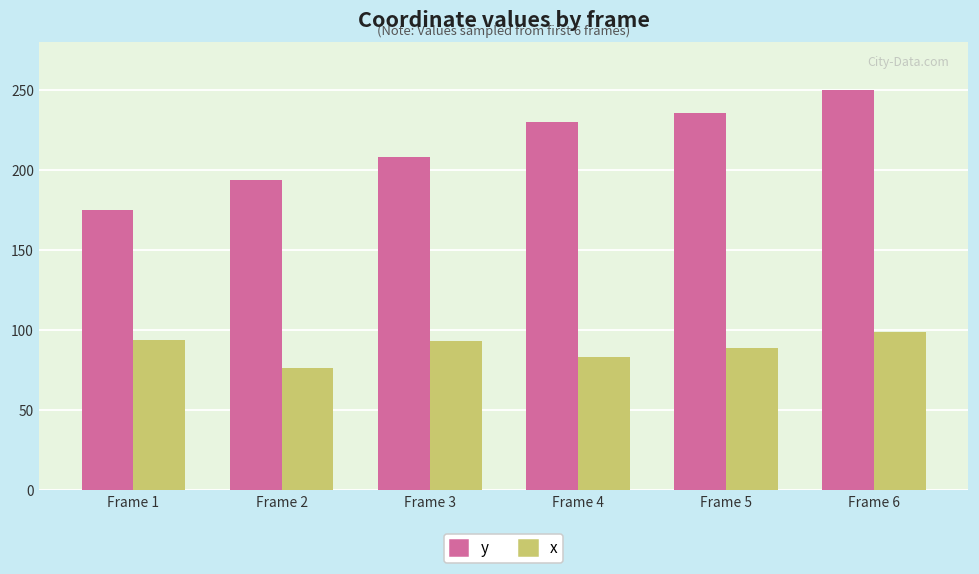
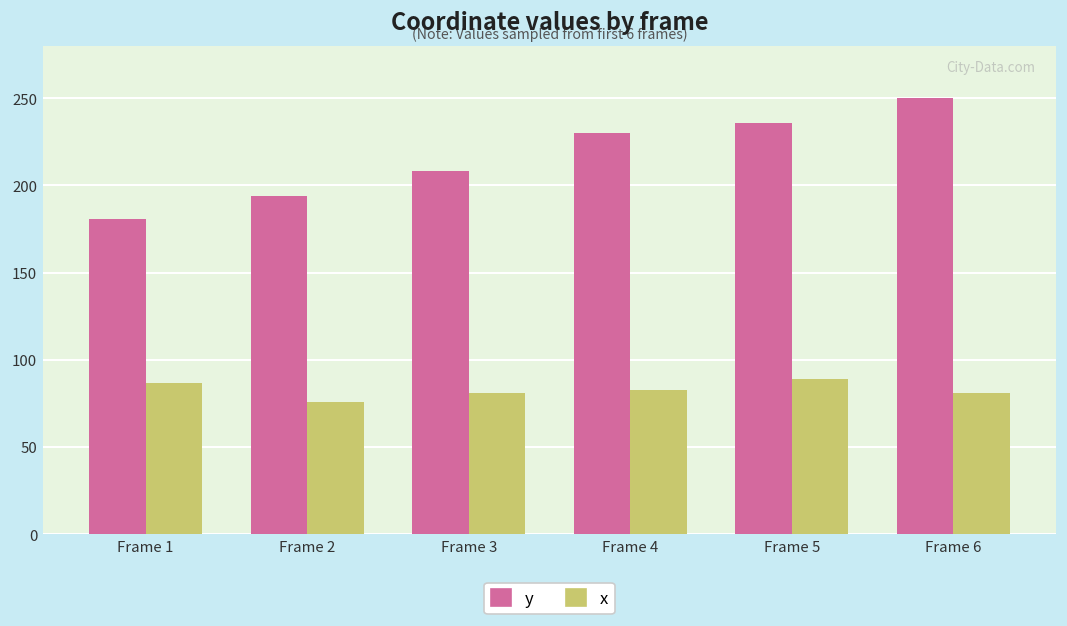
  {
    "y": {
-     "Frame 1": 175,
+     "Frame 1": 181,
      "Frame 2": 194,
      "Frame 3": 208,
      "Frame 4": 230,
      "Frame 5": 236,
      "Frame 6": 250
    },
    "x": {
-     "Frame 1": 94,
+     "Frame 1": 87,
      "Frame 2": 76,
-     "Frame 3": 93,
+     "Frame 3": 81,
      "Frame 4": 83,
      "Frame 5": 89,
-     "Frame 6": 99
+     "Frame 6": 81
    }
  }
